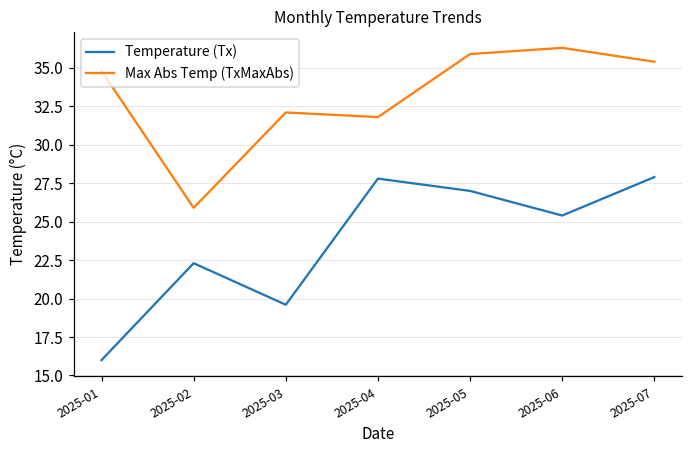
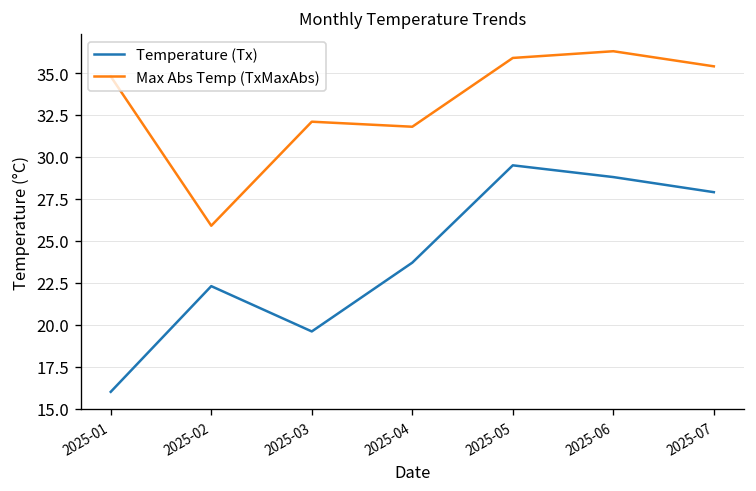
  {
    "Temperature (Tx)": {
      "2025-01": 16.0,
      "2025-02": 22.3,
      "2025-03": 19.6,
-     "2025-04": 27.8,
-     "2025-05": 27.0,
-     "2025-06": 25.4,
+     "2025-04": 23.7,
+     "2025-05": 29.5,
+     "2025-06": 28.8,
      "2025-07": 27.9
    },
    "Max Abs Temp (TxMaxAbs)": {
      "2025-02": 25.9,
      "2025-03": 32.1,
      "2025-04": 31.8,
      "2025-05": 35.9,
      "2025-06": 36.3,
      "2025-07": 35.4
    }
  }
